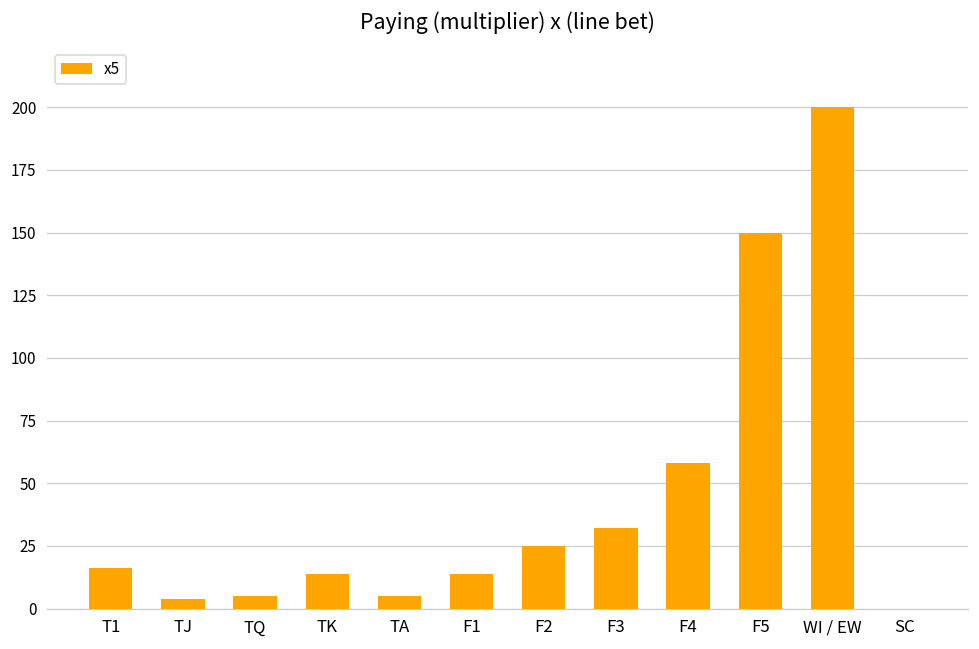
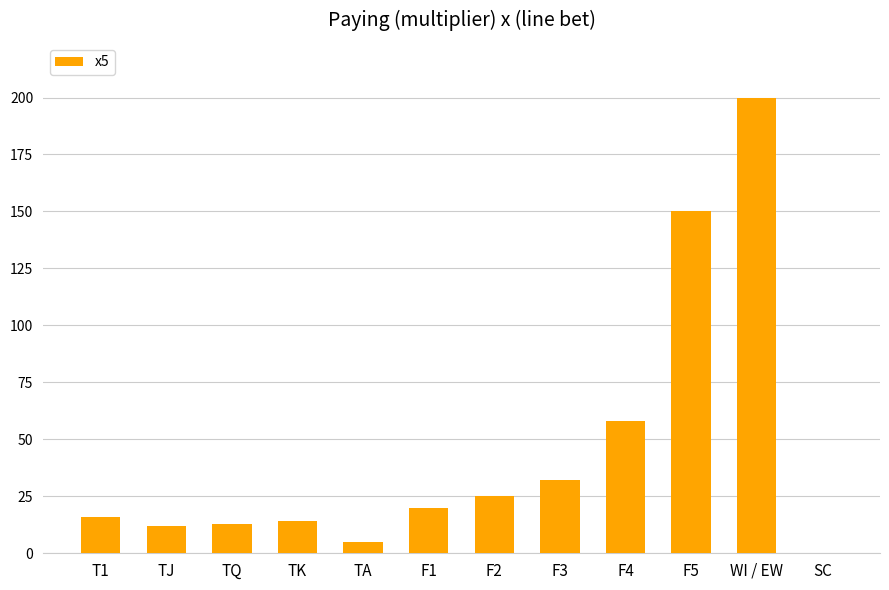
  {
    "T1": 16,
-   "TJ": 4,
-   "TQ": 5,
+   "TJ": 12,
+   "TQ": 13,
    "TK": 14,
    "TA": 5,
-   "F1": 14,
+   "F1": 20,
    "F2": 25,
    "F3": 32,
    "F4": 58,
    "F5": 150,
    "WI / EW": 200,
    "SC": 0
  }
